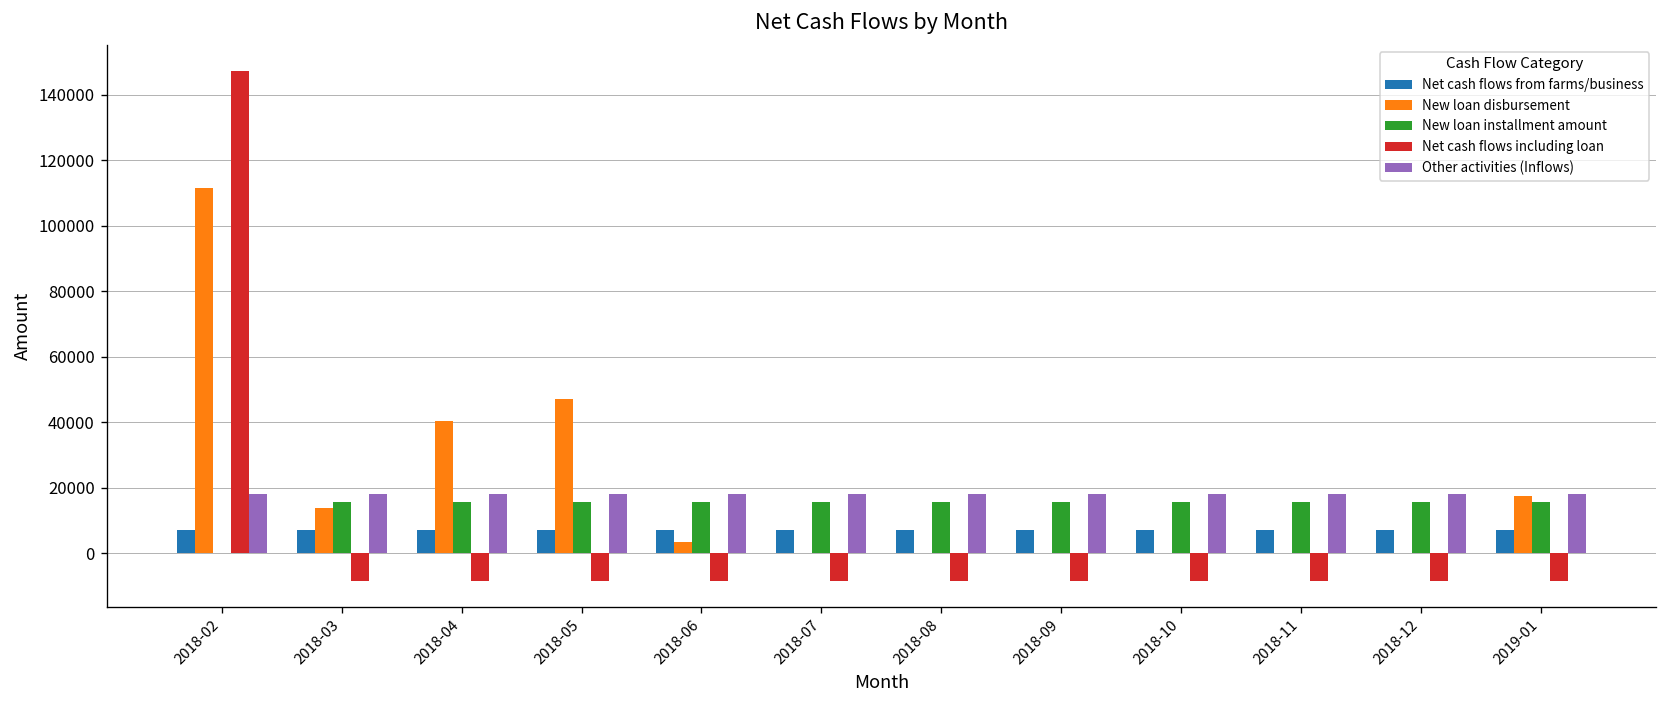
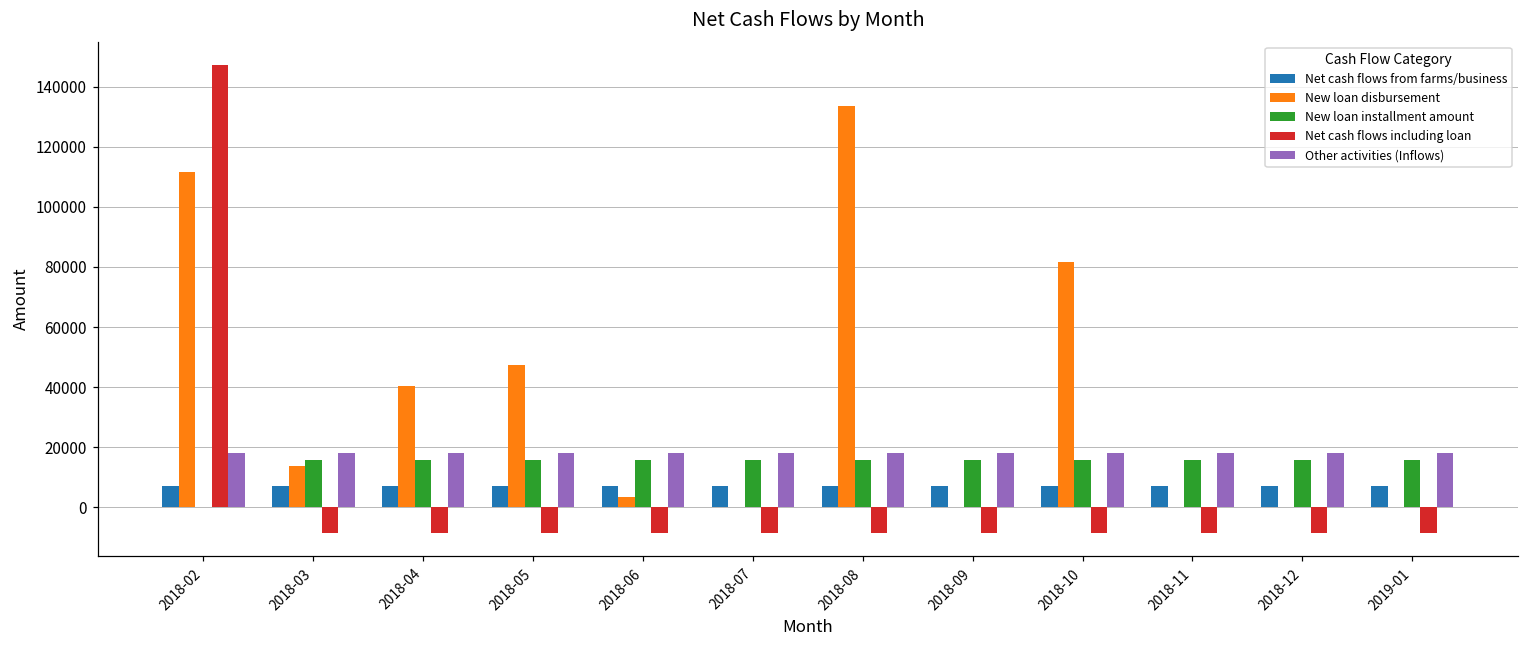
  {
    "Net cash flows from farms/business": {
      "2018-02": 7000,
      "2018-03": 7000,
      "2018-04": 7000,
      "2018-05": 7000,
      "2018-06": 7000,
      "2018-07": 7000,
      "2018-08": 7000,
      "2018-09": 7000,
      "2018-10": 7000,
      "2018-11": 7000,
      "2018-12": 7000,
      "2019-01": 7000
    },
    "New loan disbursement": {
      "2018-02": 112000,
      "2018-03": 14000,
      "2018-04": 40000,
      "2018-05": 47000,
      "2018-06": 4000,
      "2018-07": 0,
-     "2018-08": 0,
+     "2018-08": 134000,
      "2018-09": 0,
-     "2018-10": 0,
+     "2018-10": 82000,
      "2018-11": 0,
      "2018-12": 0,
-     "2019-01": 17000
+     "2019-01": 0
    },
    "New loan installment amount": {
      "2018-02": 0,
      "2018-03": 16000,
      "2018-04": 16000,
      "2018-05": 16000,
      "2018-06": 16000,
      "2018-07": 16000,
      "2018-08": 16000,
      "2018-09": 16000,
      "2018-10": 16000,
      "2018-11": 16000,
      "2018-12": 16000,
      "2019-01": 16000
    },
    "Net cash flows including loan": {
      "2018-02": 147000,
      "2018-03": -9000,
      "2018-04": -9000,
      "2018-05": -9000,
      "2018-06": -9000,
      "2018-07": -9000,
      "2018-08": -9000,
      "2018-09": -9000,
      "2018-10": -9000,
      "2018-11": -9000,
      "2018-12": -9000,
      "2019-01": -9000
    },
    "Other activities (Inflows)": {
      "2018-02": 18000,
      "2018-03": 18000,
      "2018-04": 18000,
      "2018-05": 18000,
      "2018-06": 18000,
      "2018-07": 18000,
      "2018-08": 18000,
      "2018-09": 18000,
      "2018-10": 18000,
      "2018-11": 18000,
      "2018-12": 18000,
      "2019-01": 18000
    }
  }
